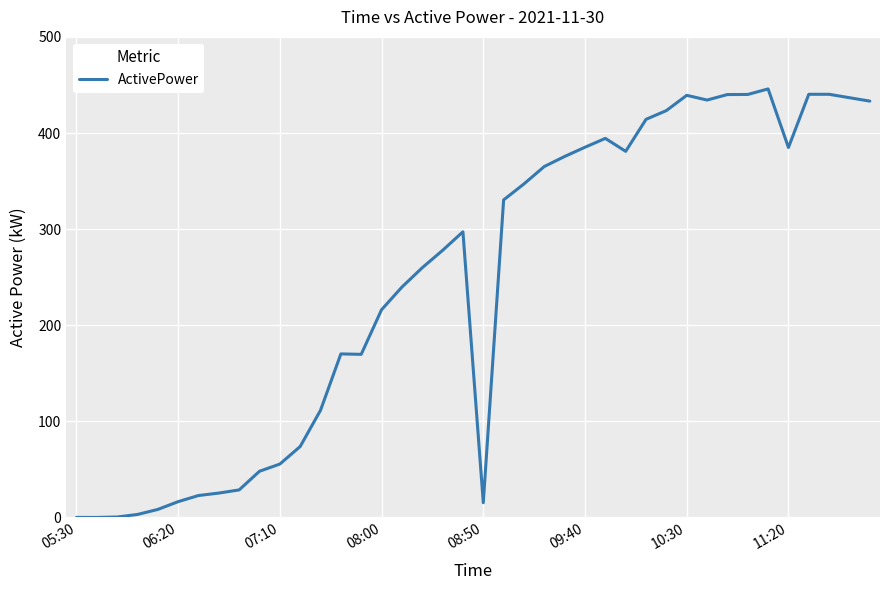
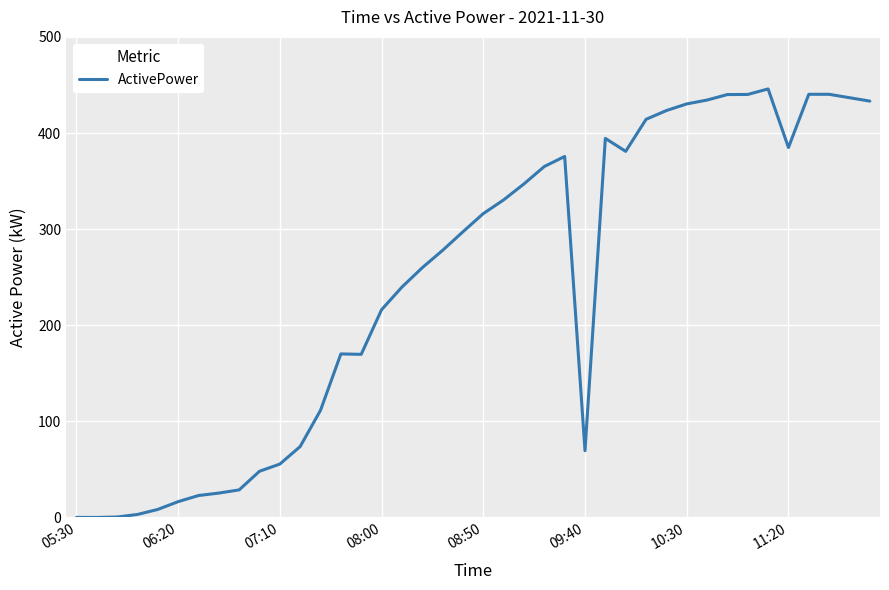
  {
    "05:30": 0,
    "06:20": 20,
    "07:10": 60,
    "08:00": 220,
-   "08:50": 20,
-   "09:40": 390,
-   "10:30": 440,
+   "08:50": 320,
+   "09:40": 70,
+   "10:30": 430,
    "11:20": 380
  }
